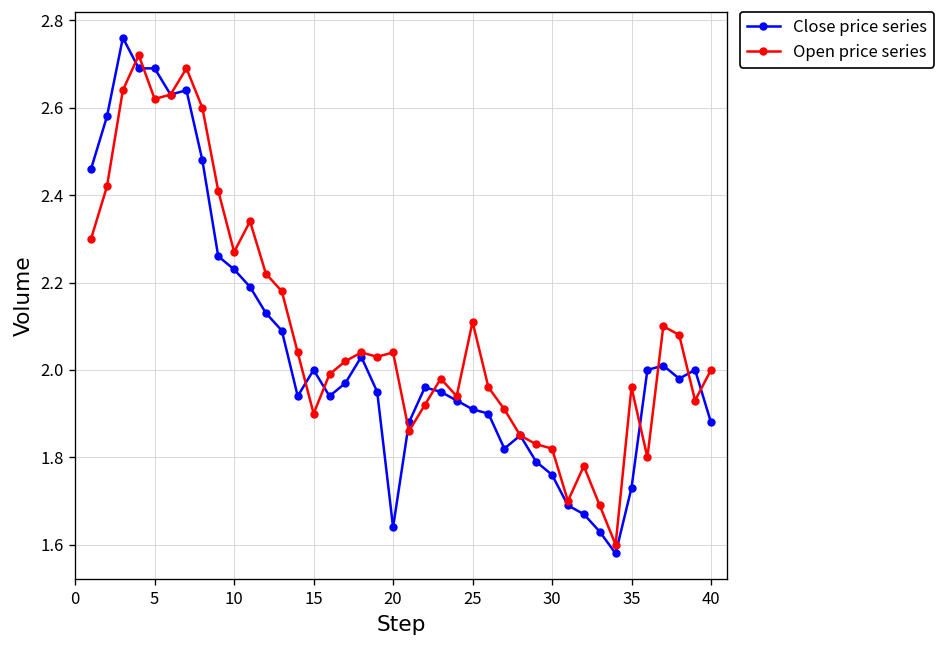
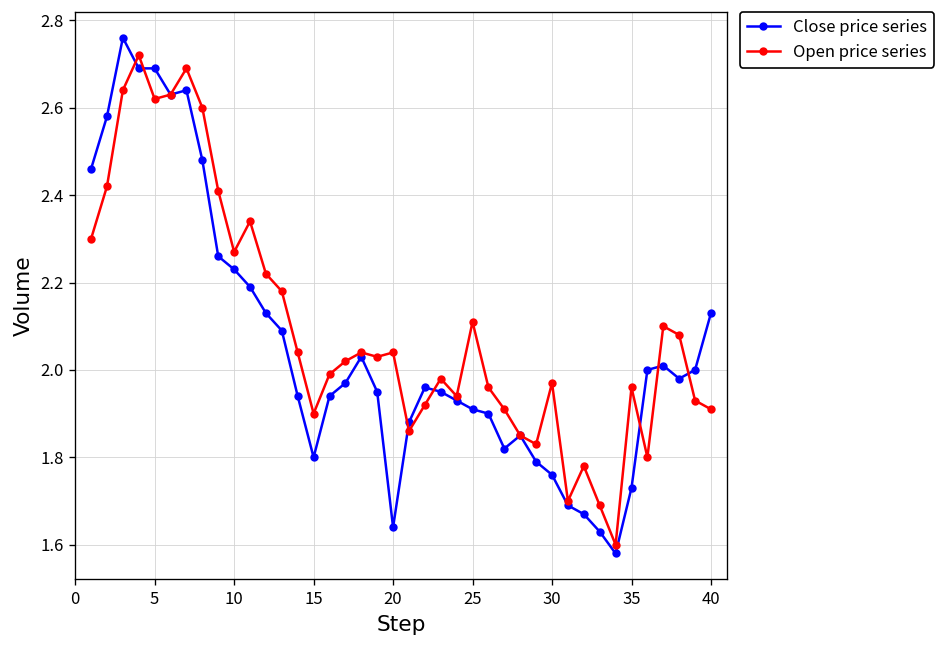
  {
    "Close price series": {
      "5": 2.69,
      "10": 2.23,
-     "15": 2.0,
+     "15": 1.8,
      "20": 1.64,
      "25": 1.91,
      "30": 1.76,
      "35": 1.73,
-     "40": 1.88
+     "40": 2.13
    },
    "Open price series": {
      "5": 2.62,
      "10": 2.27,
      "15": 1.90,
      "20": 2.04,
      "25": 2.11,
-     "30": 1.82,
+     "30": 1.97,
      "35": 1.96,
-     "40": 2.00
+     "40": 1.91
    }
  }
